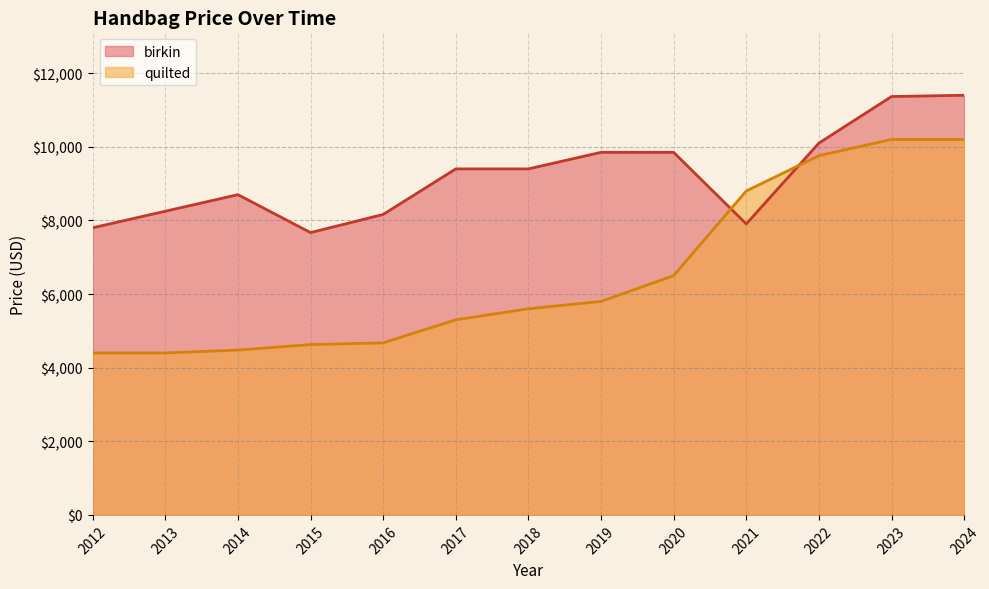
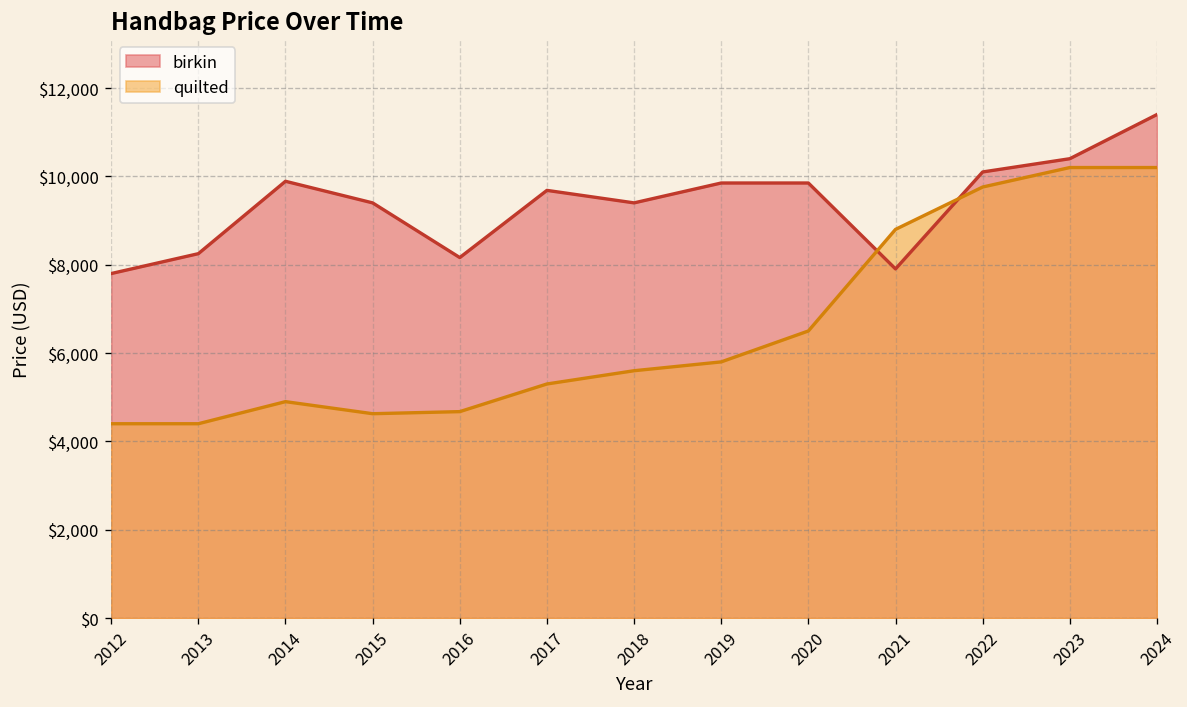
  {
    "birkin": {
      "2012": "$7,800",
      "2013": "$8,300",
-     "2014": "$8,700",
-     "2015": "$7,700",
+     "2014": "$9,900",
+     "2015": "$9,400",
      "2016": "$8,200",
-     "2017": "$9,400",
+     "2017": "$9,700",
      "2018": "$9,400",
      "2019": "$9,900",
      "2020": "$9,900",
      "2021": "$7,900",
      "2022": "$10,100",
-     "2023": "$11,400",
+     "2023": "$10,400",
      "2024": "$11,400"
    },
    "quilted": {
      "2012": "$4,400",
      "2013": "$4,400",
-     "2014": "$4,500",
+     "2014": "$4,900",
      "2015": "$4,600",
      "2016": "$4,700",
      "2017": "$5,300",
      "2018": "$5,600",
      "2019": "$5,800",
      "2020": "$6,500",
      "2021": "$8,800",
      "2022": "$9,800",
      "2023": "$10,200",
      "2024": "$10,200"
    }
  }
